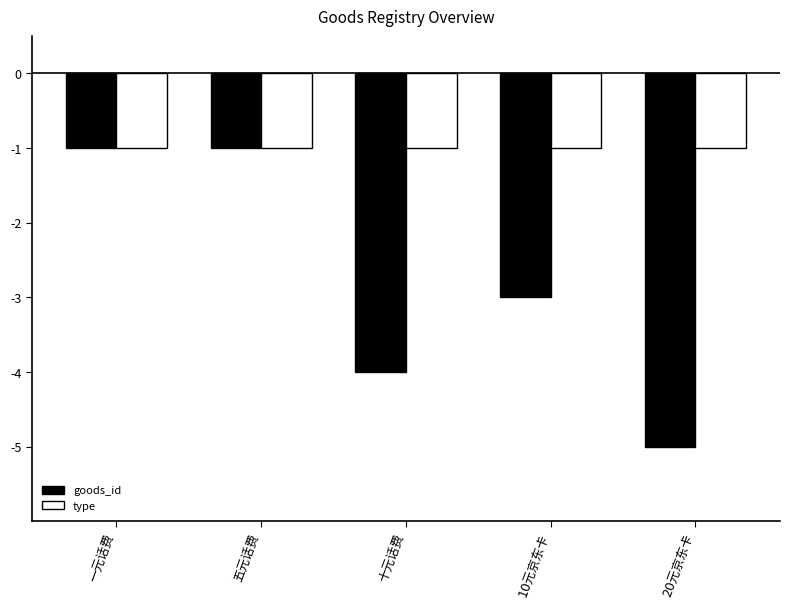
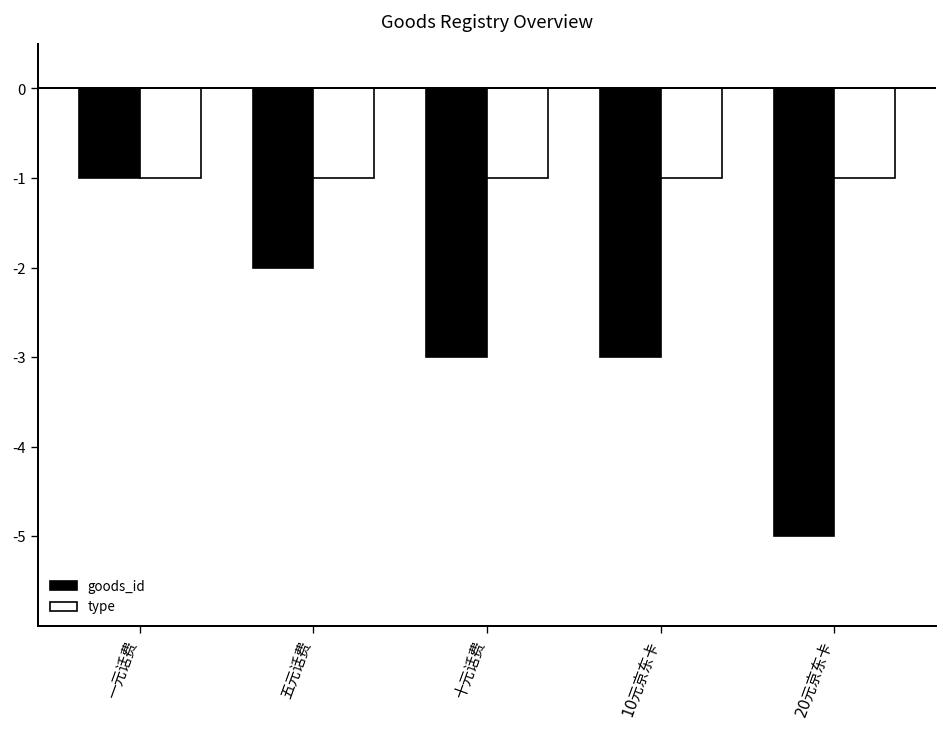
  {
    "goods_id": {
      "一元话费": -1.0,
-     "五元话费": -1.0,
-     "十元话费": -4.0,
+     "五元话费": -2.0,
+     "十元话费": -3.0,
      "10元京东卡": -3.0,
      "20元京东卡": -5.0
    },
    "type": {
      "一元话费": -1.0,
      "五元话费": -1.0,
      "十元话费": -1.0,
      "10元京东卡": -1.0,
      "20元京东卡": -1.0
    }
  }
